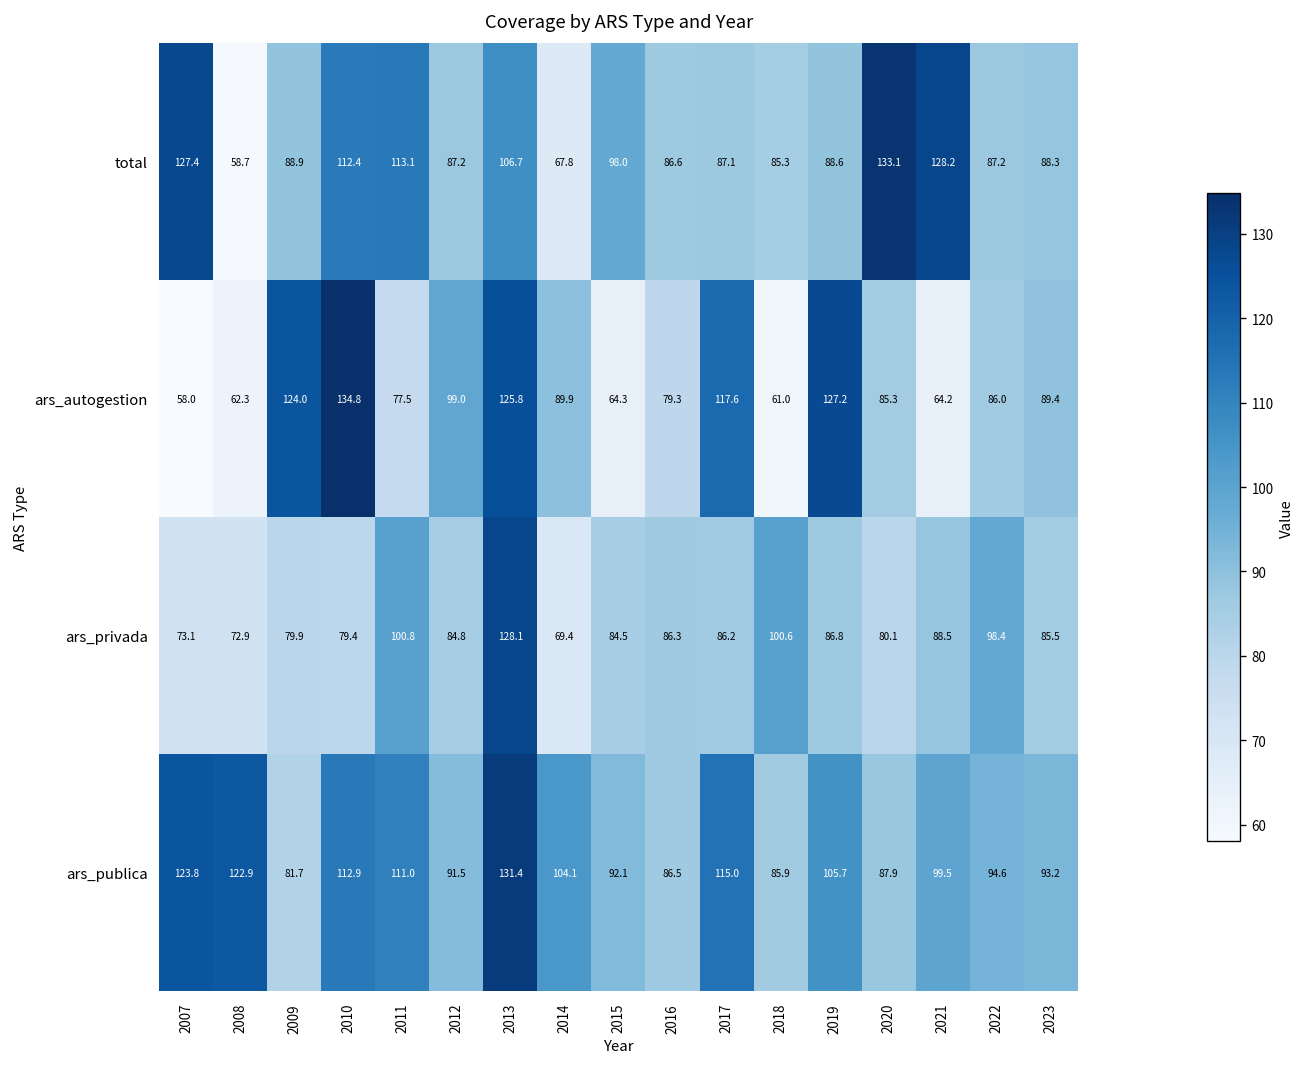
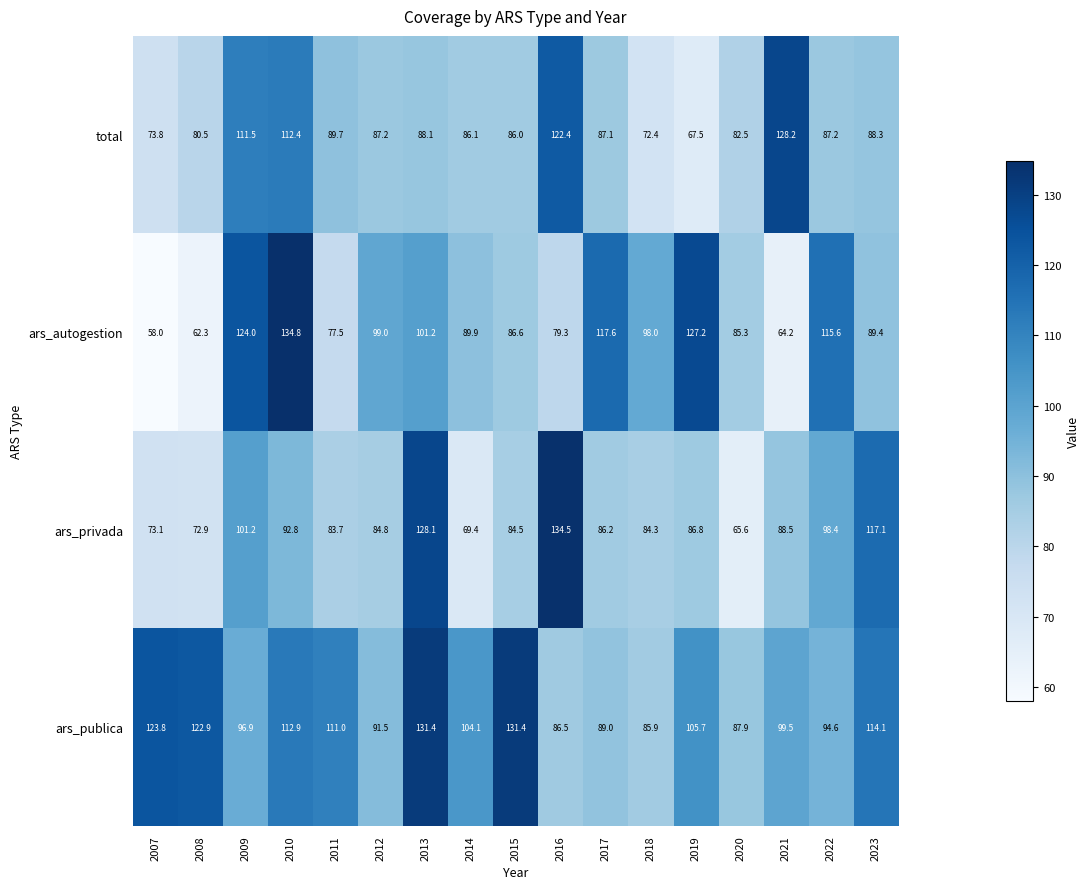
  {
    "total": {
-     "2007": 127.4,
-     "2008": 58.7,
-     "2009": 88.9,
+     "2007": 73.8,
+     "2008": 80.5,
+     "2009": 111.5,
      "2010": 112.4,
-     "2011": 113.1,
+     "2011": 89.7,
      "2012": 87.2,
-     "2013": 106.7,
-     "2014": 67.8,
-     "2015": 98.0,
-     "2016": 86.6,
+     "2013": 88.1,
+     "2014": 86.1,
+     "2015": 86.0,
+     "2016": 122.4,
      "2017": 87.1,
-     "2018": 85.3,
-     "2019": 88.6,
-     "2020": 133.1,
+     "2018": 72.4,
+     "2019": 67.5,
+     "2020": 82.5,
      "2021": 128.2,
      "2022": 87.2,
      "2023": 88.3
    },
    "ars_autogestion": {
      "2007": 58.0,
      "2008": 62.3,
      "2009": 124.0,
      "2010": 134.8,
      "2011": 77.5,
      "2012": 99.0,
-     "2013": 125.8,
+     "2013": 101.2,
      "2014": 89.9,
-     "2015": 64.3,
+     "2015": 86.6,
      "2016": 79.3,
      "2017": 117.6,
-     "2018": 61.0,
+     "2018": 98.0,
      "2019": 127.2,
      "2020": 85.3,
      "2021": 64.2,
-     "2022": 86.0,
+     "2022": 115.6,
      "2023": 89.4
    },
    "ars_privada": {
      "2007": 73.1,
      "2008": 72.9,
-     "2009": 79.9,
-     "2010": 79.4,
-     "2011": 100.8,
+     "2009": 101.2,
+     "2010": 92.8,
+     "2011": 83.7,
      "2012": 84.8,
      "2013": 128.1,
      "2014": 69.4,
      "2015": 84.5,
-     "2016": 86.3,
+     "2016": 134.5,
      "2017": 86.2,
-     "2018": 100.6,
+     "2018": 84.3,
      "2019": 86.8,
-     "2020": 80.1,
+     "2020": 65.6,
      "2021": 88.5,
      "2022": 98.4,
-     "2023": 85.5
+     "2023": 117.1
    },
    "ars_publica": {
      "2007": 123.8,
      "2008": 122.9,
-     "2009": 81.7,
+     "2009": 96.9,
      "2010": 112.9,
      "2011": 111.0,
      "2012": 91.5,
      "2013": 131.4,
      "2014": 104.1,
-     "2015": 92.1,
+     "2015": 131.4,
      "2016": 86.5,
-     "2017": 115.0,
+     "2017": 89.0,
      "2018": 85.9,
      "2019": 105.7,
      "2020": 87.9,
      "2021": 99.5,
      "2022": 94.6,
-     "2023": 93.2
+     "2023": 114.1
    }
  }
